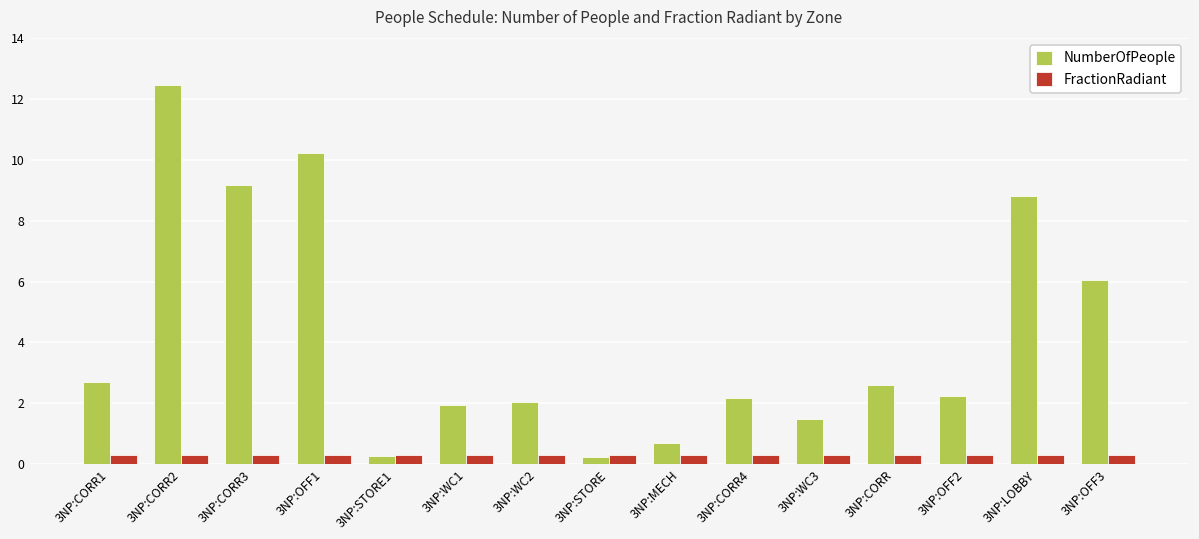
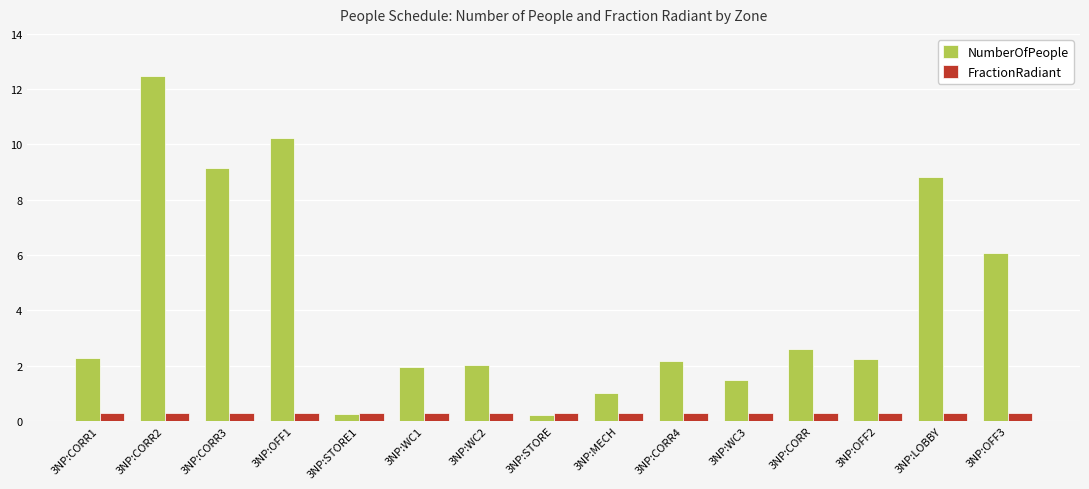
  {
    "NumberOfPeople": {
-     "3NP:CORR1": 2.7,
+     "3NP:CORR1": 2.3,
      "3NP:CORR2": 12.5,
      "3NP:CORR3": 9.2,
      "3NP:OFF1": 10.2,
      "3NP:STORE1": 0.3,
      "3NP:WC1": 1.9,
      "3NP:WC2": 2.0,
      "3NP:STORE": 0.2,
-     "3NP:MECH": 0.7,
+     "3NP:MECH": 1.0,
      "3NP:CORR4": 2.2,
      "3NP:WC3": 1.5,
      "3NP:CORR": 2.6,
      "3NP:OFF2": 2.2,
      "3NP:LOBBY": 8.8,
      "3NP:OFF3": 6.1
    },
    "FractionRadiant": {
      "3NP:CORR1": 0.3,
      "3NP:CORR2": 0.3,
      "3NP:CORR3": 0.3,
      "3NP:OFF1": 0.3,
      "3NP:STORE1": 0.3,
      "3NP:WC1": 0.3,
      "3NP:WC2": 0.3,
      "3NP:STORE": 0.3,
      "3NP:MECH": 0.3,
      "3NP:CORR4": 0.3,
      "3NP:WC3": 0.3,
      "3NP:CORR": 0.3,
      "3NP:OFF2": 0.3,
      "3NP:LOBBY": 0.3,
      "3NP:OFF3": 0.3
    }
  }
